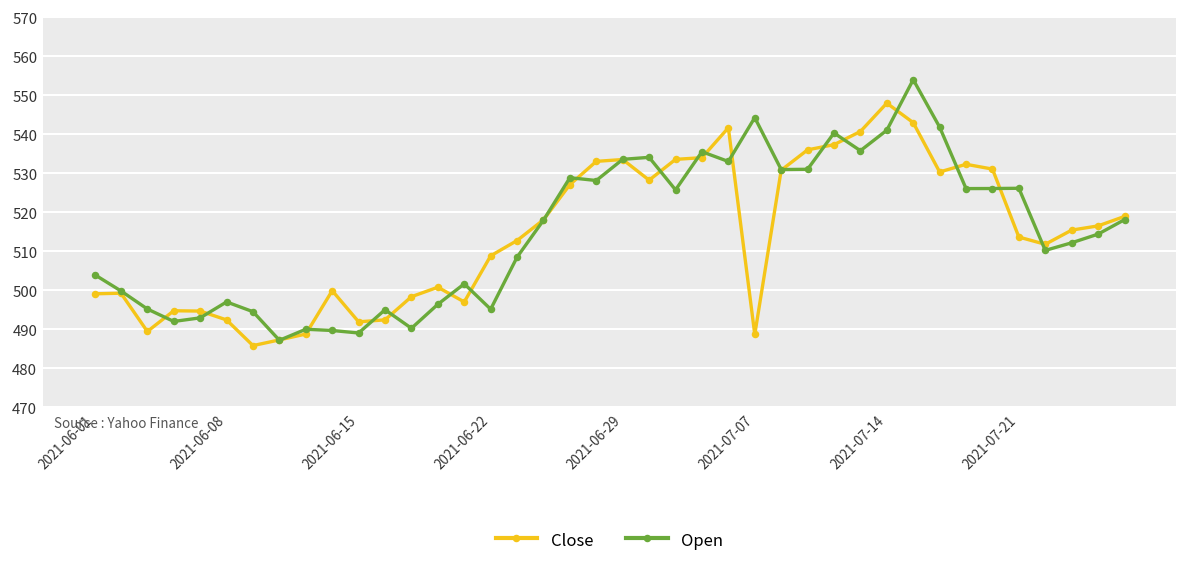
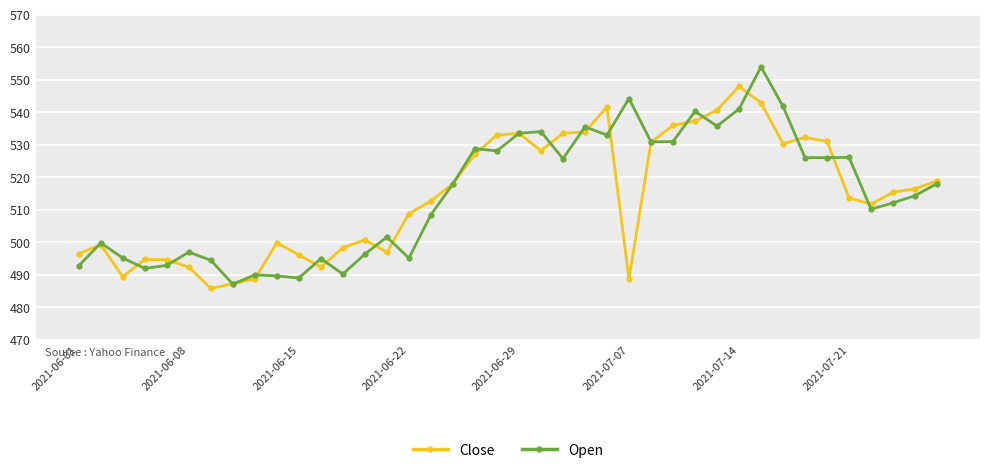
  {
    "Close": {
-     "2021-06-01": 499,
+     "2021-06-01": 497,
      "2021-06-08": 492,
-     "2021-06-15": 492,
+     "2021-06-15": 496,
      "2021-06-22": 509,
      "2021-07-07": 489,
      "2021-07-14": 548,
      "2021-07-21": 514
    },
    "Open": {
-     "2021-06-01": 504,
+     "2021-06-01": 493,
      "2021-06-08": 497,
      "2021-06-15": 489,
      "2021-06-22": 495,
      "2021-07-07": 544,
      "2021-07-14": 541,
      "2021-07-21": 526
    }
  }
